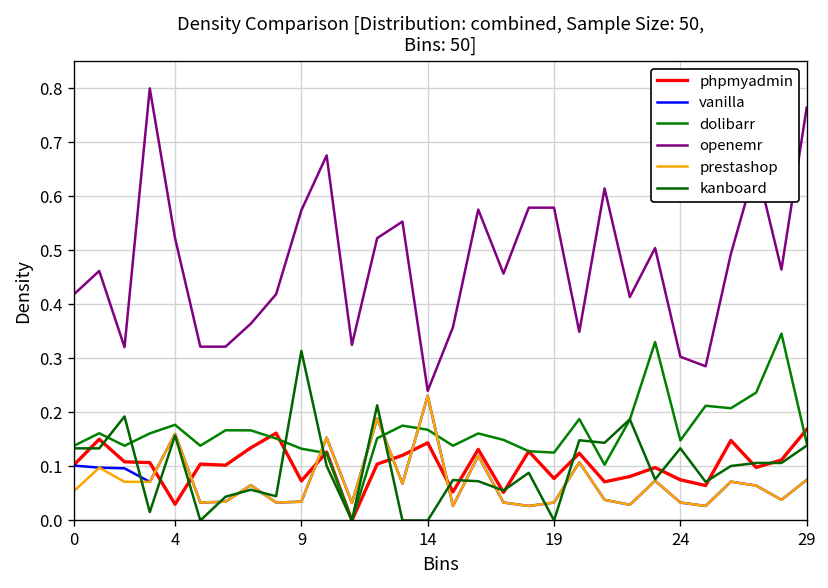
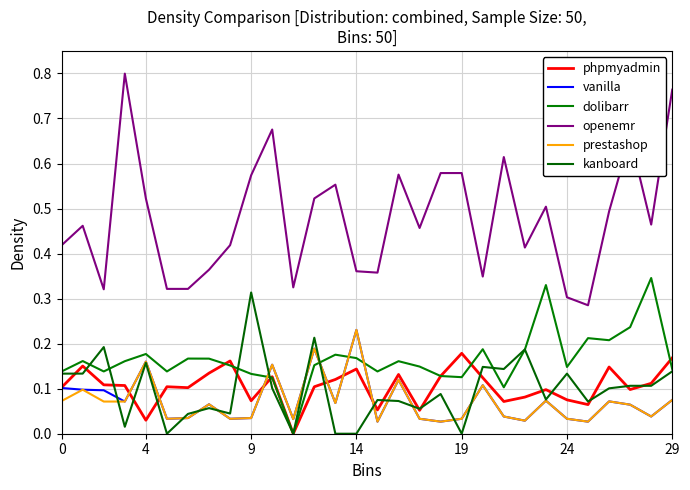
  {
    "phpmyadmin": {
      "4": 0.03,
      "9": 0.07,
      "14": 0.14,
-     "19": 0.08,
+     "19": 0.18,
      "24": 0.08,
      "29": 0.17
    },
    "openemr": {
      "0": 0.42,
      "4": 0.52,
      "9": 0.57,
-     "14": 0.24,
+     "14": 0.36,
      "19": 0.58,
      "24": 0.30,
      "29": 0.76
    },
    "prestashop": {
-     "0": 0.05
+     "0": 0.07
    }
  }
